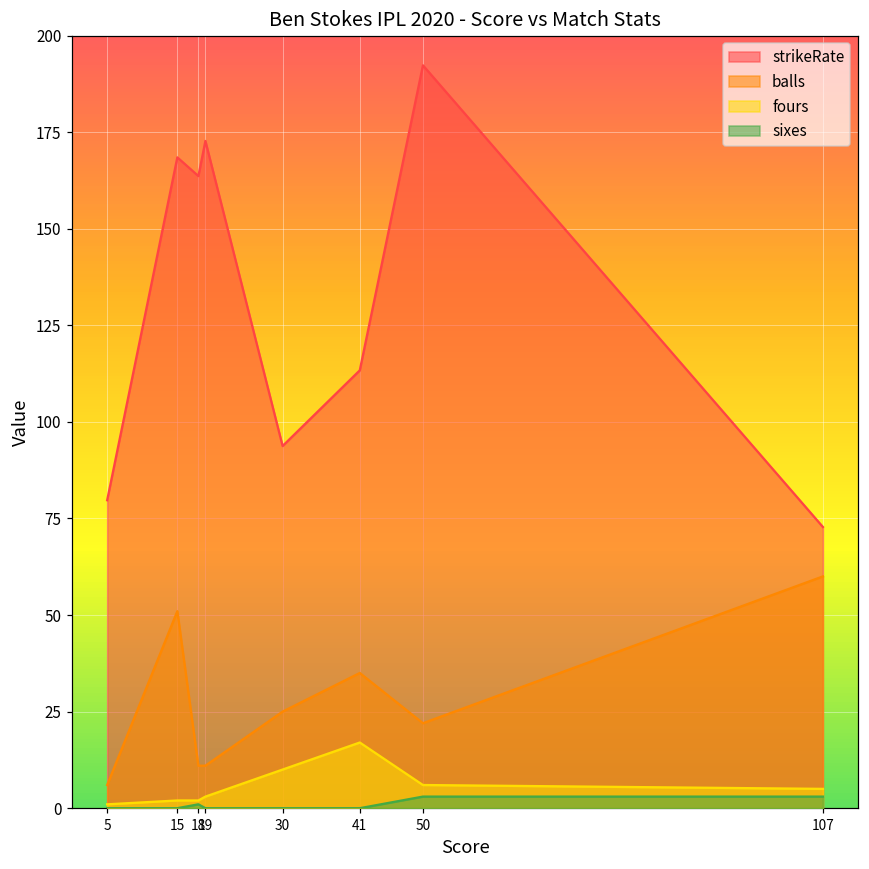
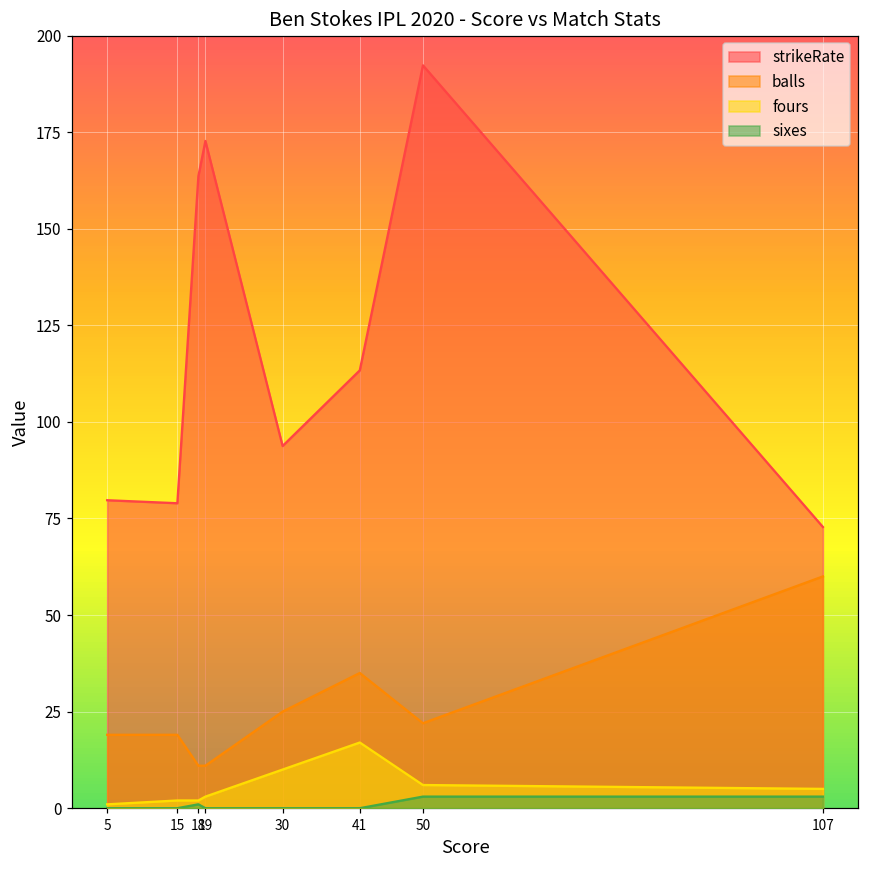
  {
    "strikeRate": {
      "5": 80,
-     "15": 168,
+     "15": 79,
      "30": 94,
      "41": 113,
      "50": 192,
      "107": 73
    },
    "balls": {
-     "5": 6,
-     "15": 51,
+     "5": 19,
+     "15": 19,
      "30": 25,
      "41": 35,
      "50": 22,
      "107": 60
    },
    "fours": {
      "5": 1,
      "15": 2,
      "30": 10,
      "41": 17,
      "50": 6,
      "107": 5
    },
    "sixes": {
      "5": 0,
      "15": 0,
      "30": 0,
      "41": 0,
      "50": 3,
      "107": 3
    }
  }
